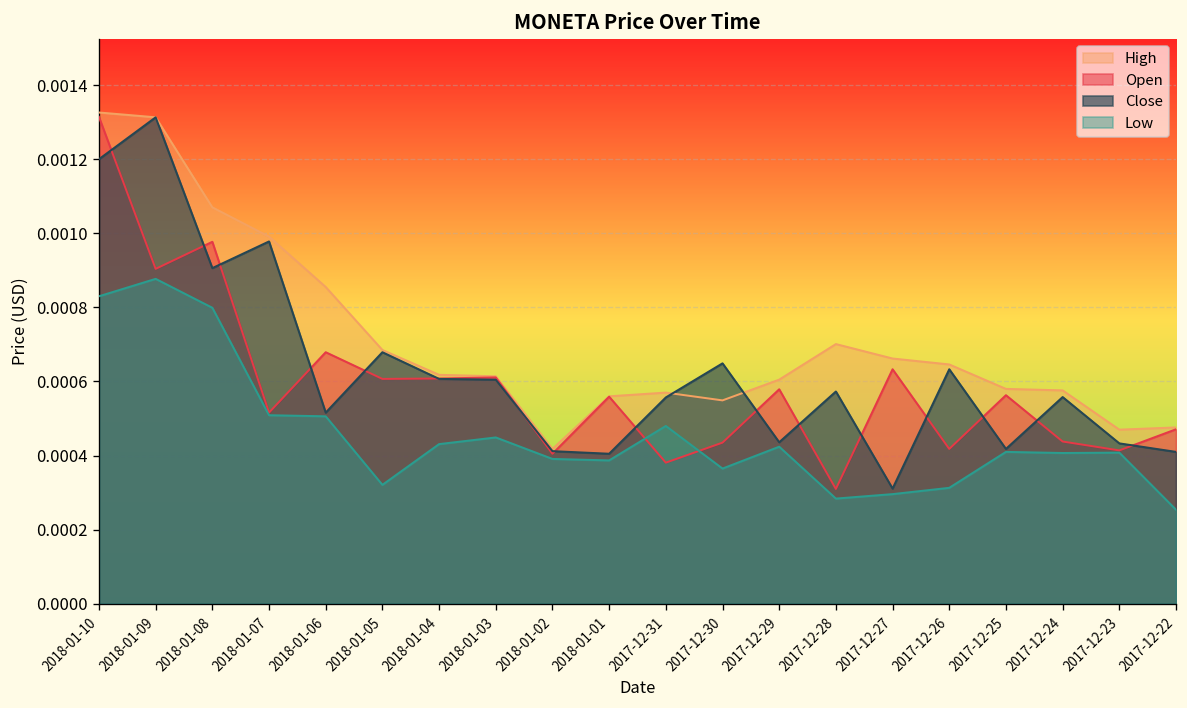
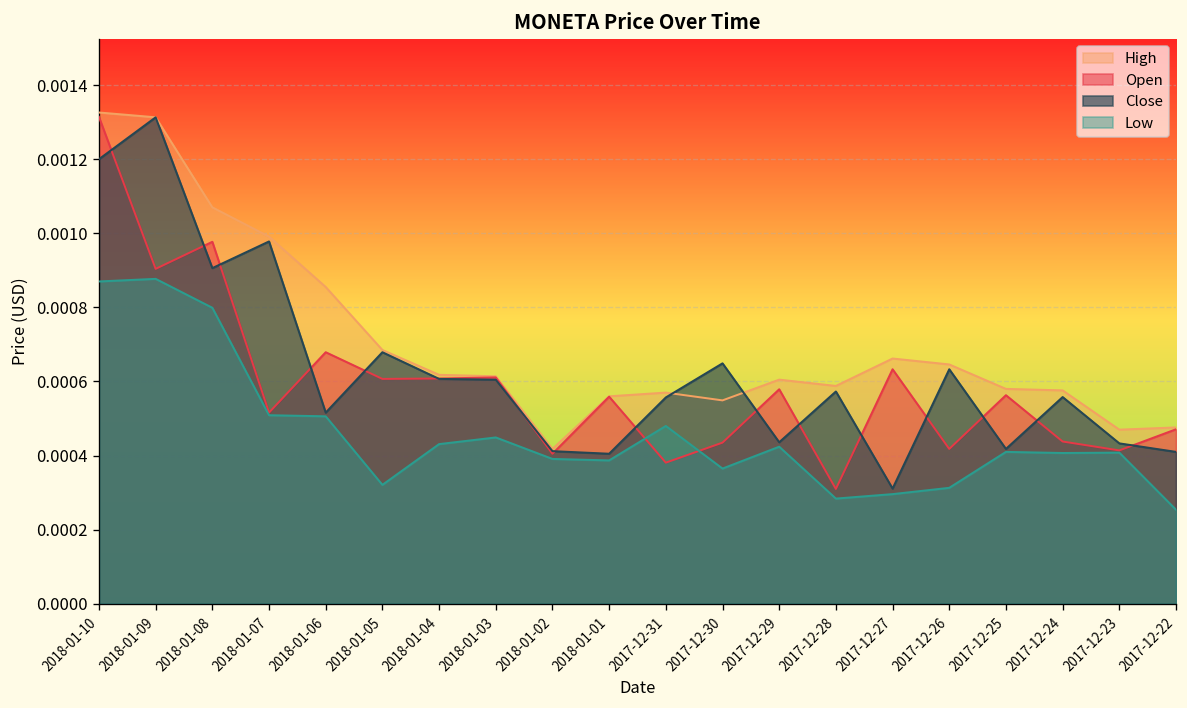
  {
    "High": {
      "2018-01-10": 0.00133,
      "2018-01-08": 0.00107,
      "2018-01-07": 0.00099,
      "2018-01-06": 0.00086,
      "2018-01-04": 0.00062,
      "2017-12-31": 0.00057,
      "2017-12-30": 0.00055,
      "2017-12-29": 0.00061,
-     "2017-12-28": 0.00070,
+     "2017-12-28": 0.00059,
      "2017-12-27": 0.00066,
      "2017-12-26": 0.00065,
      "2017-12-25": 0.00058,
      "2017-12-24": 0.00058,
      "2017-12-23": 0.00047
    },
    "Open": {
      "2018-01-10": 0.00131,
      "2018-01-09": 0.00090,
      "2018-01-08": 0.00098,
      "2018-01-06": 0.00068,
      "2018-01-05": 0.00061,
      "2017-12-31": 0.00038,
      "2017-12-30": 0.00044,
      "2017-12-29": 0.00058,
      "2017-12-28": 0.00031,
      "2017-12-27": 0.00063,
      "2017-12-26": 0.00042,
      "2017-12-25": 0.00056,
      "2017-12-24": 0.00044
    },
    "Close": {
      "2018-01-10": 0.00120,
      "2018-01-08": 0.00091,
      "2018-01-07": 0.00098,
      "2018-01-06": 0.00052,
      "2018-01-01": 0.00041,
      "2017-12-31": 0.00056,
      "2017-12-30": 0.00065,
      "2017-12-29": 0.00044,
      "2017-12-28": 0.00057,
      "2017-12-27": 0.00031,
      "2017-12-26": 0.00063,
      "2017-12-24": 0.00056,
      "2017-12-23": 0.00043,
      "2017-12-22": 0.00041
    },
    "Low": {
-     "2018-01-10": 0.00083,
+     "2018-01-10": 0.00087,
      "2018-01-09": 0.00088,
      "2018-01-08": 0.00080,
      "2018-01-06": 0.00051,
      "2018-01-05": 0.00032,
      "2018-01-04": 0.00043,
      "2018-01-03": 0.00045,
      "2018-01-02": 0.00039,
      "2018-01-01": 0.00039,
      "2017-12-31": 0.00048,
      "2017-12-30": 0.00037,
      "2017-12-29": 0.00042,
      "2017-12-28": 0.00028,
      "2017-12-27": 0.00030,
      "2017-12-26": 0.00031,
      "2017-12-24": 0.00041,
      "2017-12-22": 0.00025
    }
  }
